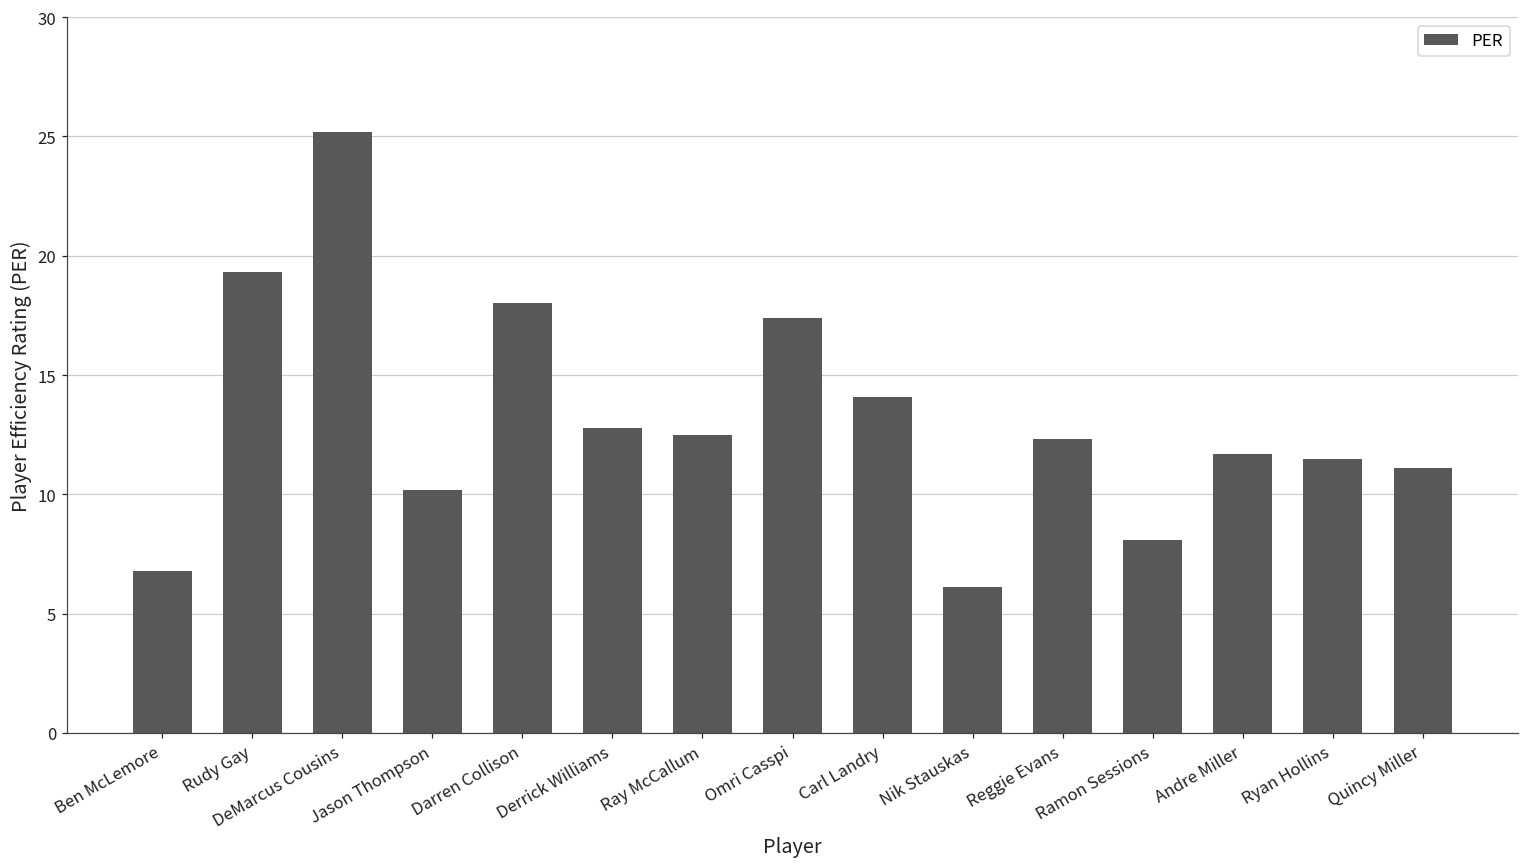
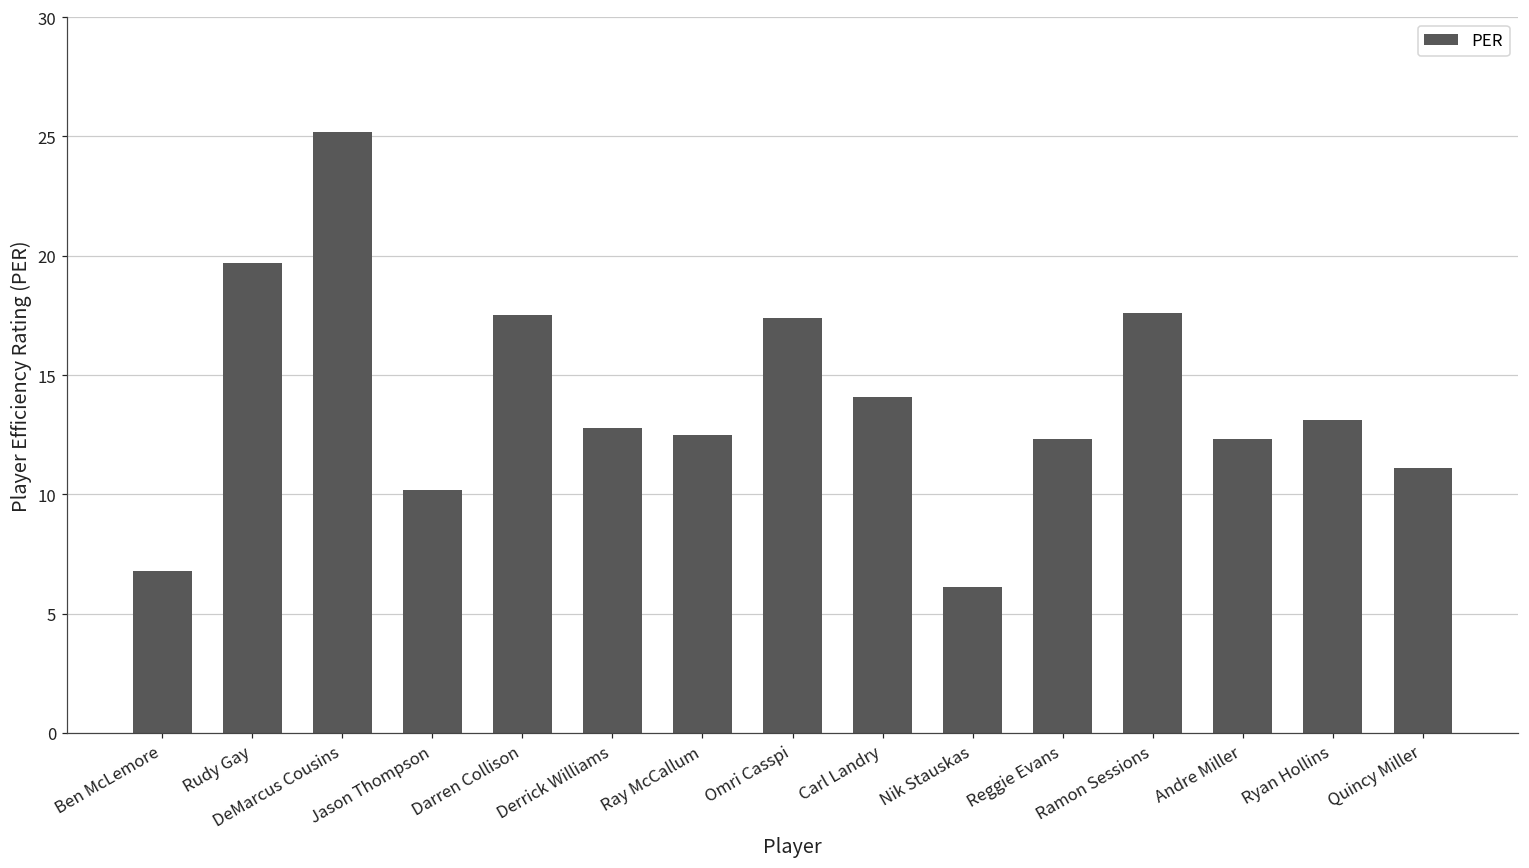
  {
    "Ben McLemore": 6.8,
-   "Rudy Gay": 19.3,
+   "Rudy Gay": 19.7,
    "DeMarcus Cousins": 25.2,
    "Jason Thompson": 10.2,
-   "Darren Collison": 18.0,
+   "Darren Collison": 17.5,
    "Derrick Williams": 12.8,
    "Ray McCallum": 12.5,
    "Omri Casspi": 17.4,
    "Carl Landry": 14.1,
    "Nik Stauskas": 6.1,
    "Reggie Evans": 12.3,
-   "Ramon Sessions": 8.1,
-   "Andre Miller": 11.7,
-   "Ryan Hollins": 11.5,
+   "Ramon Sessions": 17.6,
+   "Andre Miller": 12.3,
+   "Ryan Hollins": 13.1,
    "Quincy Miller": 11.1
  }
